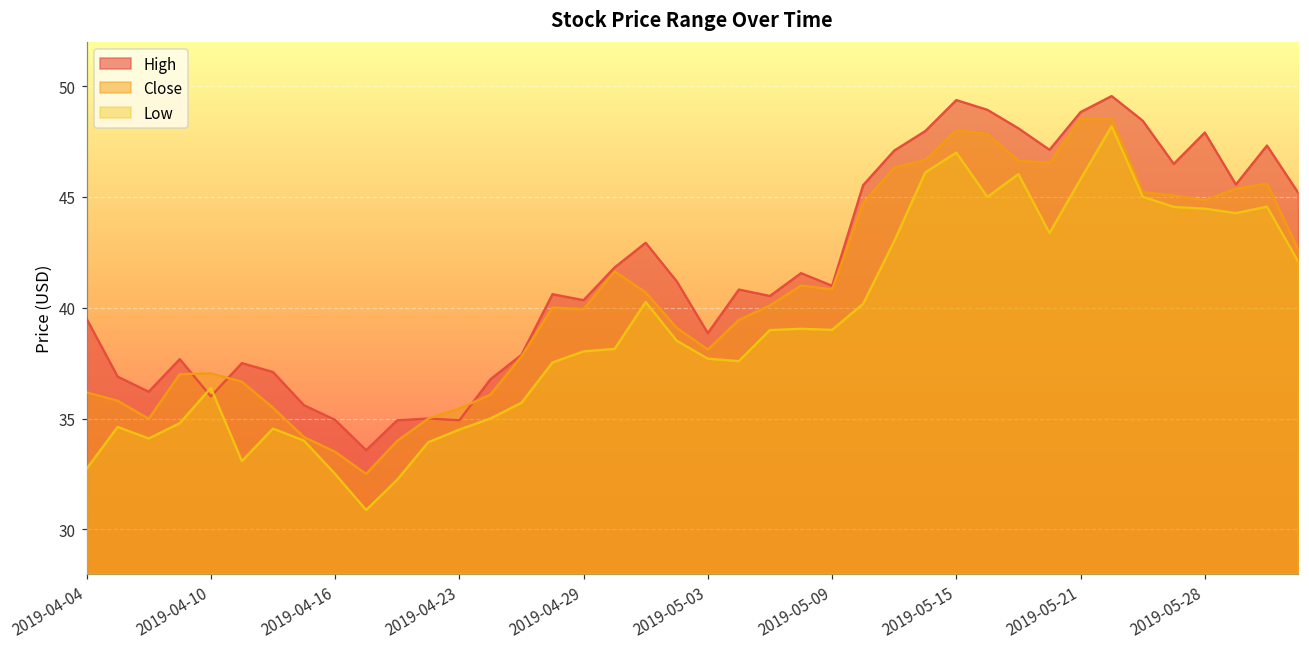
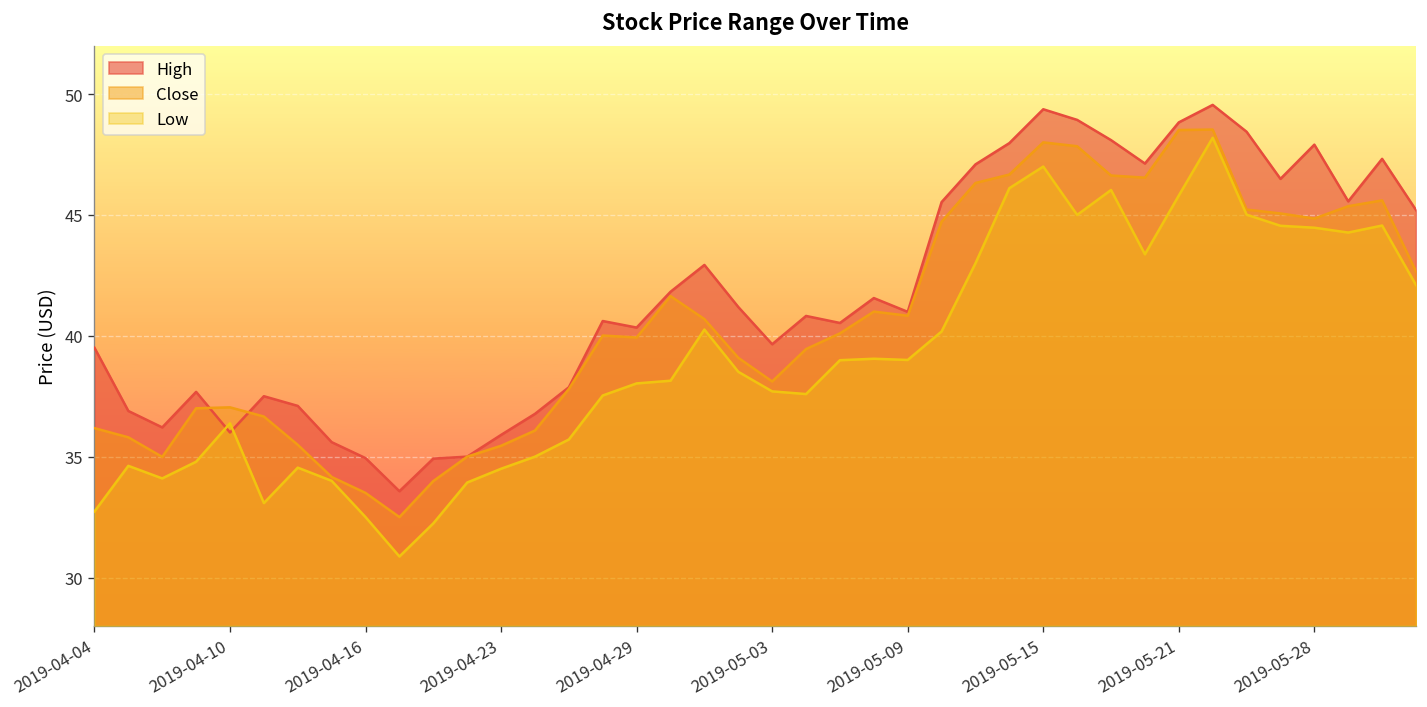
  {
    "High": {
      "2019-04-04": 39.5,
      "2019-04-10": 36.0,
      "2019-04-16": 34.9,
-     "2019-04-23": 34.9,
+     "2019-04-23": 35.9,
      "2019-04-29": 40.3,
-     "2019-05-03": 38.9,
+     "2019-05-03": 39.7,
      "2019-05-09": 41.0,
      "2019-05-15": 49.4,
      "2019-05-21": 48.8,
      "2019-05-28": 47.9
    }
  }
